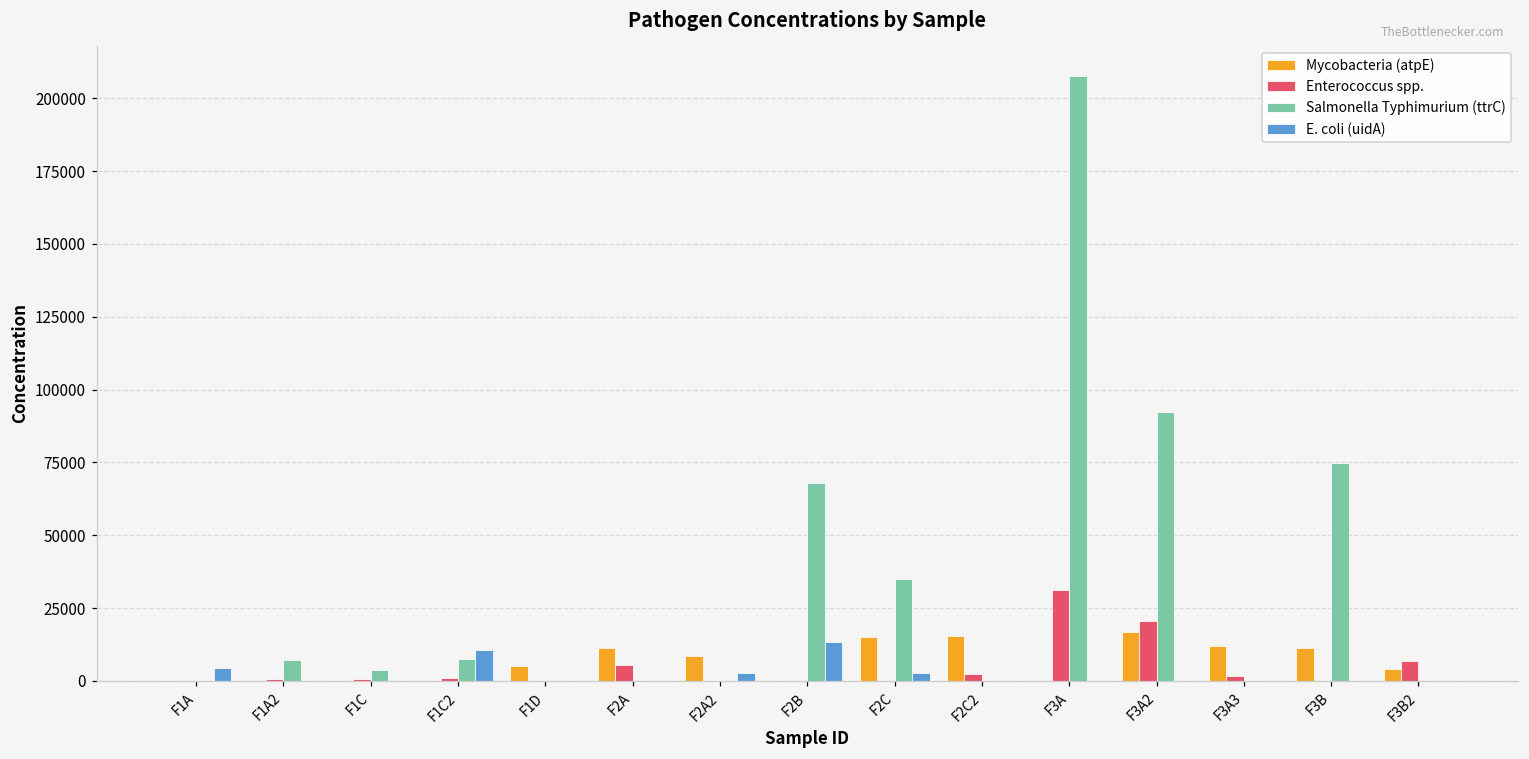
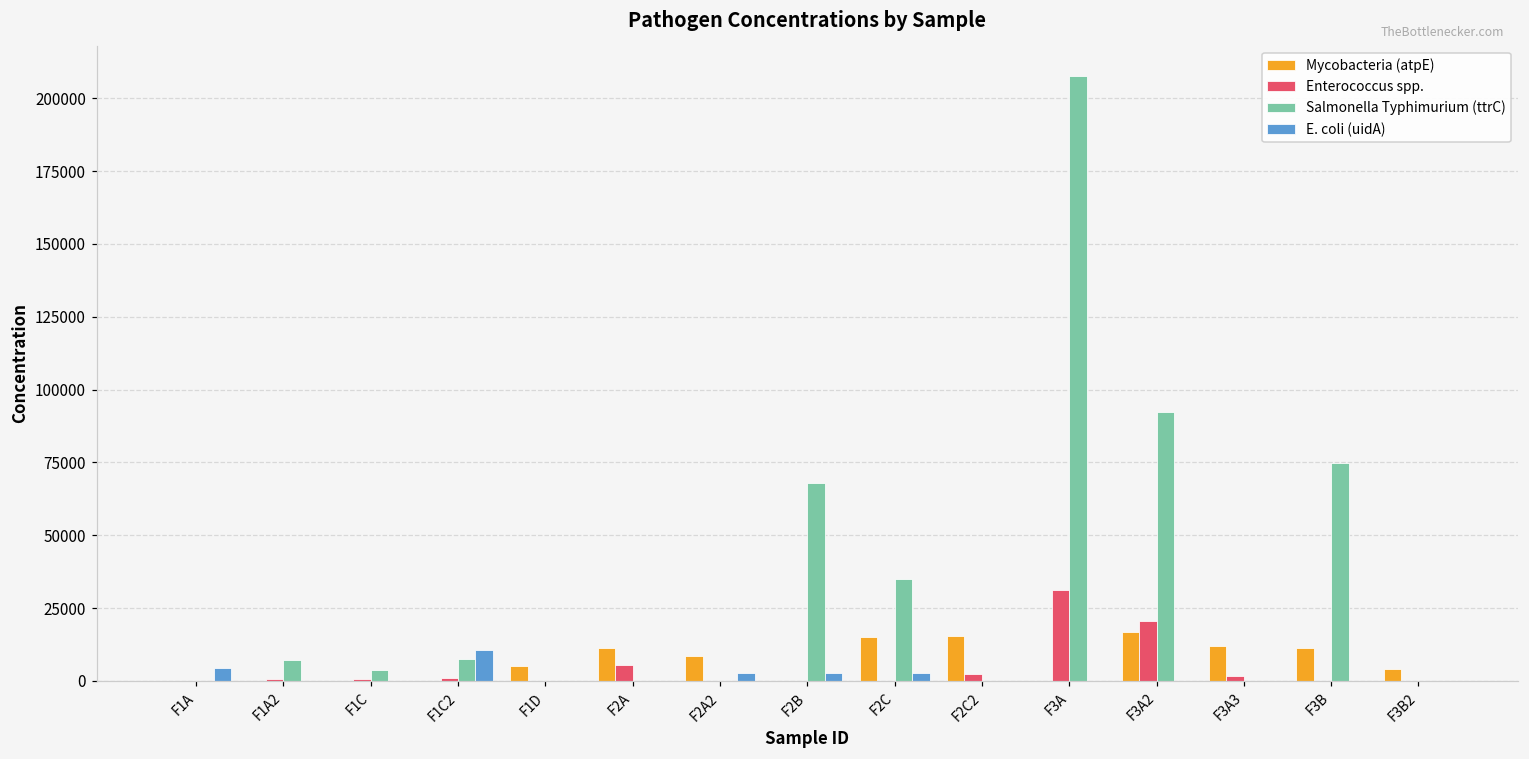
  {
    "Mycobacteria (atpE)": {
      "F1A": 0,
      "F1A2": 0,
      "F1C": 0,
      "F1C2": 0,
      "F1D": 5000,
      "F2A": 11000,
      "F2A2": 9000,
      "F2B": 0,
      "F2C": 15000,
      "F2C2": 15000,
      "F3A": 0,
      "F3A2": 17000,
      "F3A3": 12000,
      "F3B": 11000,
      "F3B2": 4000
    },
    "Enterococcus spp.": {
      "F1A": 0,
      "F1D": 0,
      "F2A": 5000,
      "F2A2": 0,
      "F2B": 0,
      "F2C": 0,
      "F2C2": 2000,
      "F3A": 31000,
      "F3A2": 21000,
      "F3A3": 2000,
      "F3B": 0,
-     "F3B2": 7000
+     "F3B2": 0
    },
    "Salmonella Typhimurium (ttrC)": {
      "F1A": 0,
      "F1A2": 7000,
      "F1C": 4000,
      "F1C2": 8000,
      "F1D": 0,
      "F2A": 0,
      "F2A2": 0,
      "F2B": 68000,
      "F2C": 35000,
      "F2C2": 0,
      "F3A": 208000,
      "F3A2": 92000,
      "F3A3": 0,
      "F3B": 75000,
      "F3B2": 0
    },
    "E. coli (uidA)": {
      "F1A": 5000,
      "F1A2": 0,
      "F1C": 0,
      "F1C2": 11000,
      "F1D": 0,
      "F2A": 0,
      "F2A2": 3000,
-     "F2B": 13000,
+     "F2B": 3000,
      "F2C": 3000,
      "F2C2": 0,
      "F3A": 0,
      "F3A2": 0,
      "F3A3": 0,
      "F3B": 0,
      "F3B2": 0
    }
  }
